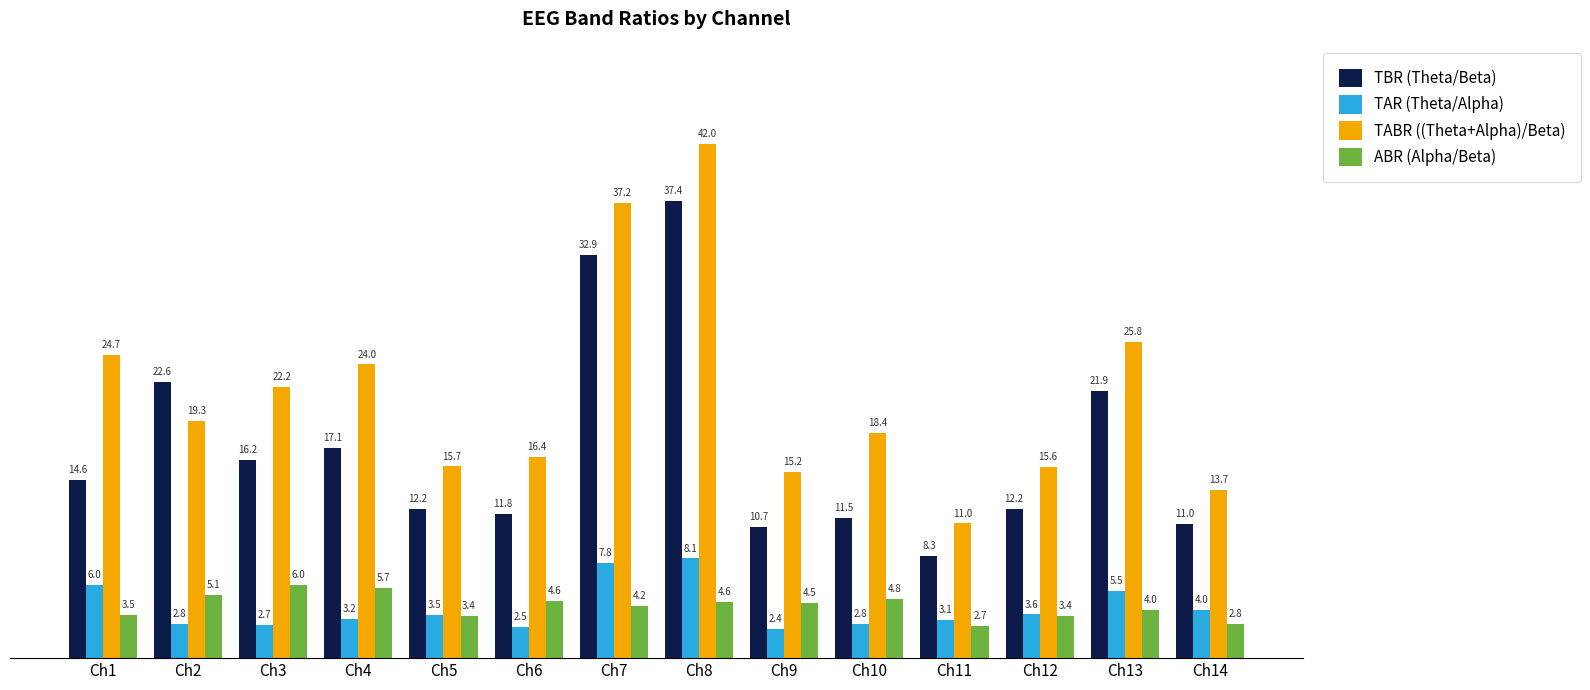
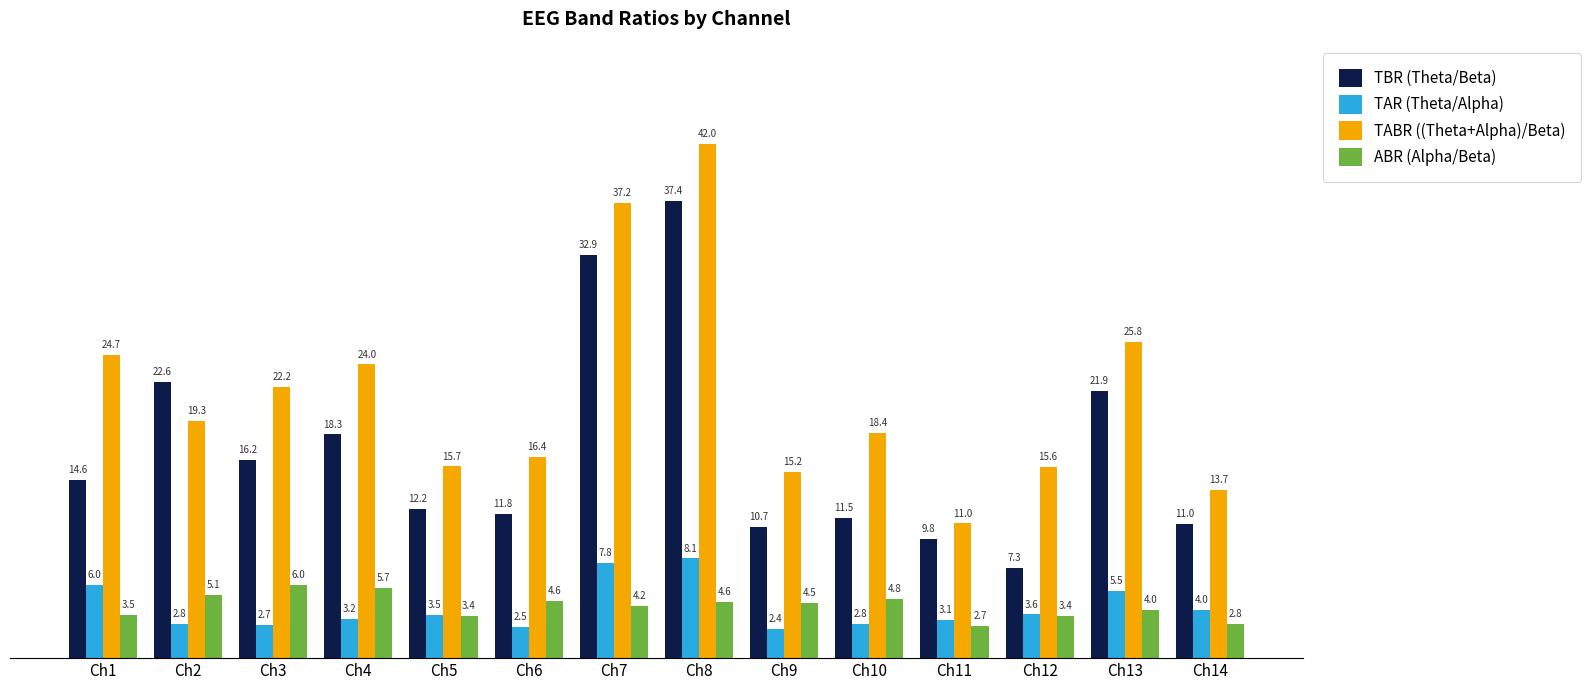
  {
    "TBR (Theta/Beta)": {
      "Ch1": 14.6,
      "Ch2": 22.6,
      "Ch3": 16.2,
-     "Ch4": 17.1,
+     "Ch4": 18.3,
      "Ch5": 12.2,
      "Ch6": 11.8,
      "Ch7": 32.9,
      "Ch8": 37.4,
      "Ch9": 10.7,
      "Ch10": 11.5,
-     "Ch11": 8.3,
-     "Ch12": 12.2,
+     "Ch11": 9.8,
+     "Ch12": 7.3,
      "Ch13": 21.9,
      "Ch14": 11.0
    },
    "TAR (Theta/Alpha)": {
      "Ch1": 6.0,
      "Ch2": 2.8,
      "Ch3": 2.7,
      "Ch4": 3.2,
      "Ch5": 3.5,
      "Ch6": 2.5,
      "Ch7": 7.8,
      "Ch8": 8.1,
      "Ch9": 2.4,
      "Ch10": 2.8,
      "Ch11": 3.1,
      "Ch12": 3.6,
      "Ch13": 5.5,
      "Ch14": 4.0
    },
    "TABR ((Theta+Alpha)/Beta)": {
      "Ch1": 24.7,
      "Ch2": 19.3,
      "Ch3": 22.2,
      "Ch4": 24.0,
      "Ch5": 15.7,
      "Ch6": 16.4,
      "Ch7": 37.2,
      "Ch8": 42.0,
      "Ch9": 15.2,
      "Ch10": 18.4,
      "Ch11": 11.0,
      "Ch12": 15.6,
      "Ch13": 25.8,
      "Ch14": 13.7
    },
    "ABR (Alpha/Beta)": {
      "Ch1": 3.5,
      "Ch2": 5.1,
      "Ch3": 6.0,
      "Ch4": 5.7,
      "Ch5": 3.4,
      "Ch6": 4.6,
      "Ch7": 4.2,
      "Ch8": 4.6,
      "Ch9": 4.5,
      "Ch10": 4.8,
      "Ch11": 2.7,
      "Ch12": 3.4,
      "Ch13": 4.0,
      "Ch14": 2.8
    }
  }
